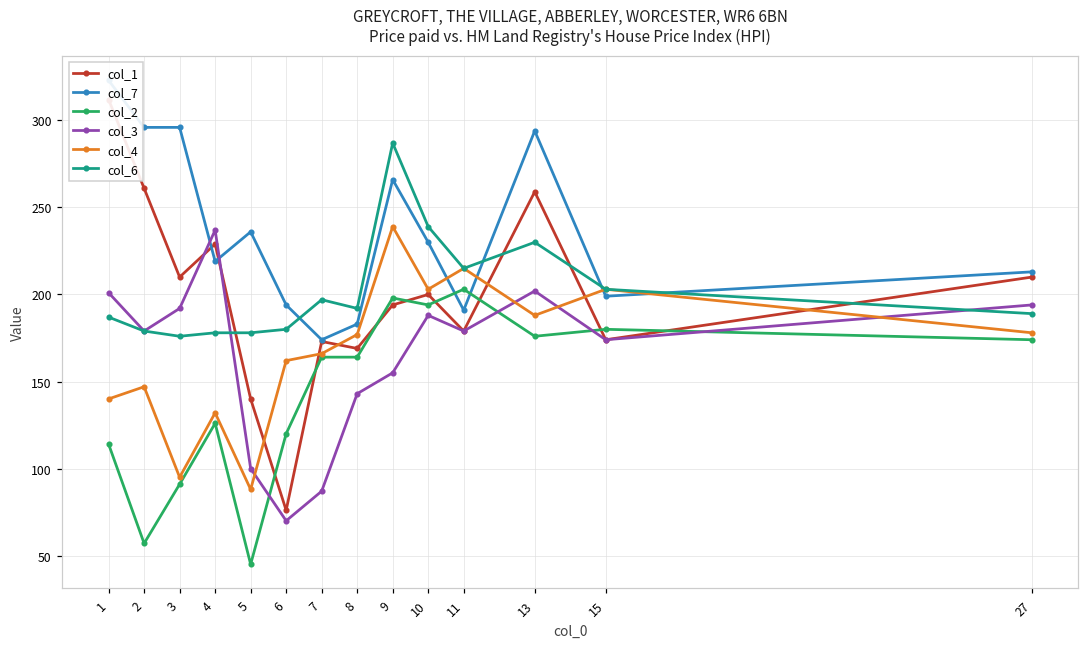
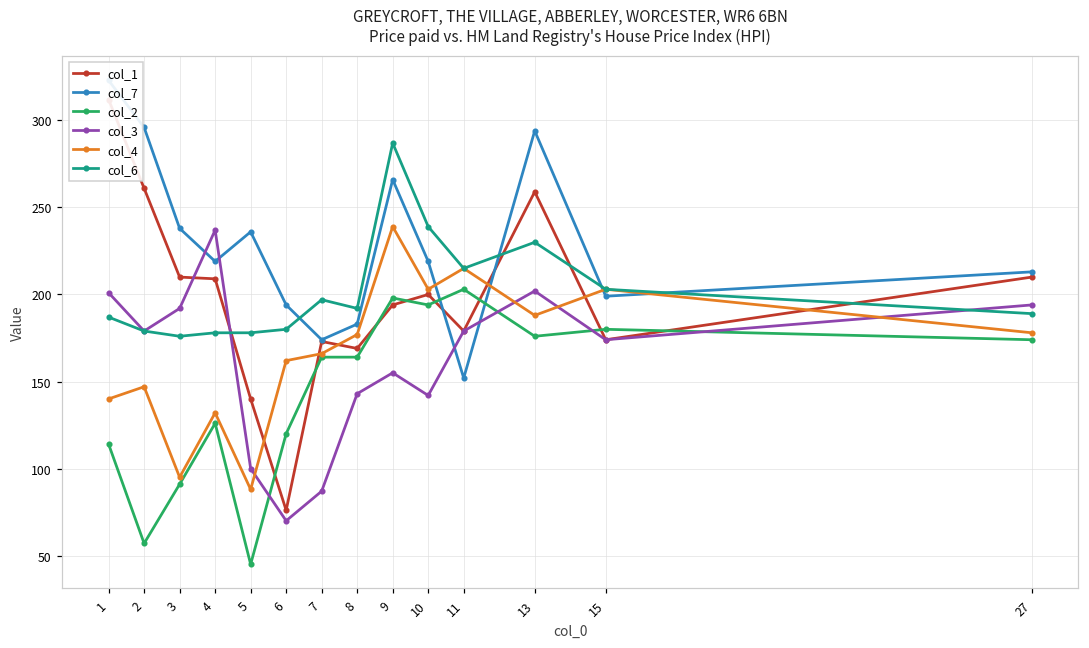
  {
    "col_1": {
      "2": 261,
      "3": 210,
-     "4": 229,
+     "4": 209,
      "5": 140,
      "6": 76,
      "8": 169,
      "9": 194,
      "10": 200,
      "13": 259,
      "27": 210
    },
    "col_7": {
      "2": 296,
-     "3": 296,
+     "3": 238,
      "4": 219,
      "5": 236,
      "6": 194,
      "8": 183,
      "9": 266,
-     "10": 230,
-     "11": 191,
+     "10": 219,
+     "11": 152,
      "13": 294,
      "15": 199,
      "27": 213
    },
    "col_3": {
      "1": 201,
      "3": 192,
      "4": 237,
      "5": 100,
      "6": 70,
      "7": 87,
      "8": 143,
      "9": 155,
-     "10": 188,
+     "10": 142,
      "13": 202,
      "27": 194
    },
    "col_4": {
      "1": 140,
      "2": 147,
      "3": 95,
      "4": 132,
      "5": 88,
      "6": 162,
      "7": 166,
      "8": 177,
      "9": 239,
      "10": 203,
      "13": 188,
      "27": 178
    }
  }
